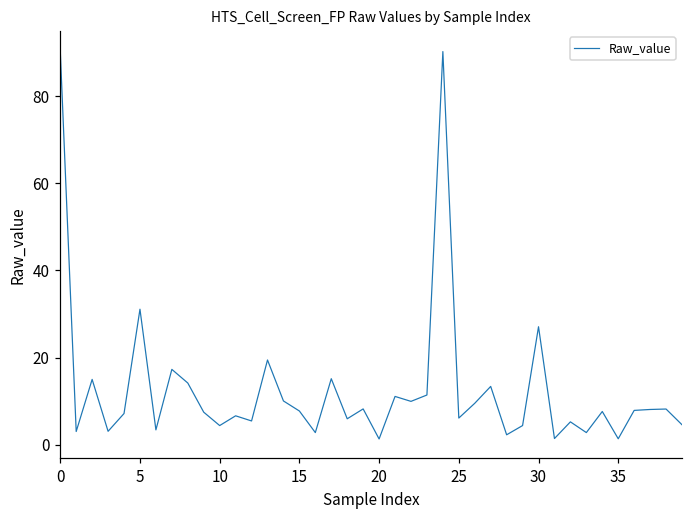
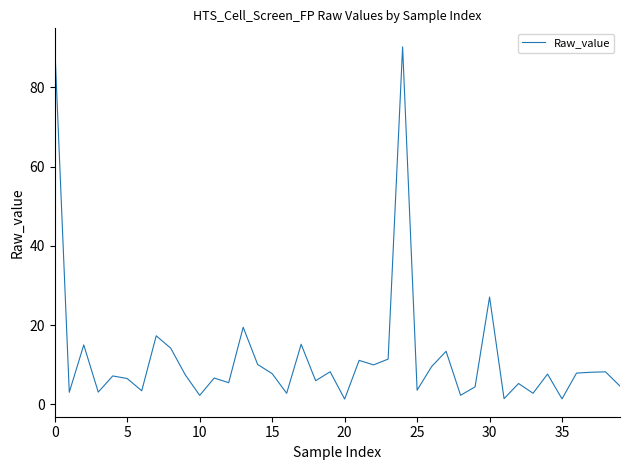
  {
    "0": 90,
-   "5": 31,
-   "10": 4,
+   "5": 7,
+   "10": 2,
    "15": 8,
    "20": 1,
-   "25": 6,
+   "25": 4,
    "30": 27,
    "35": 1
  }
